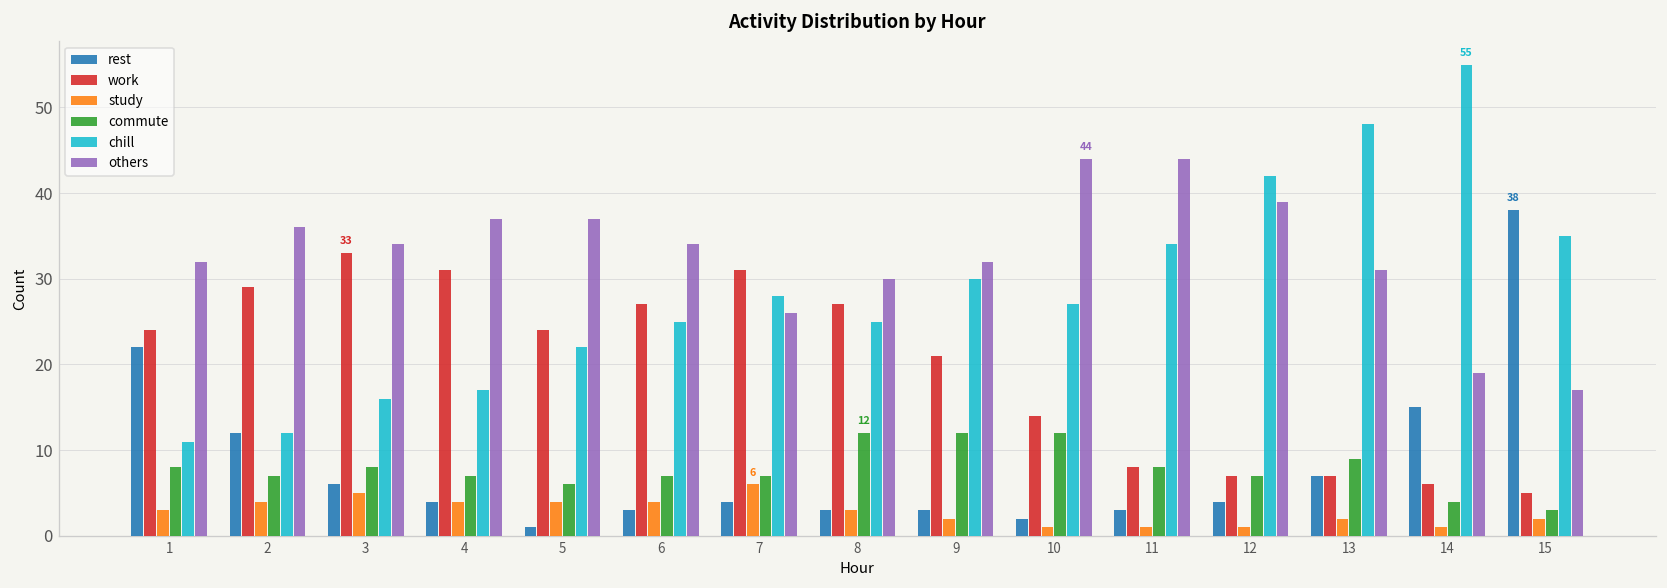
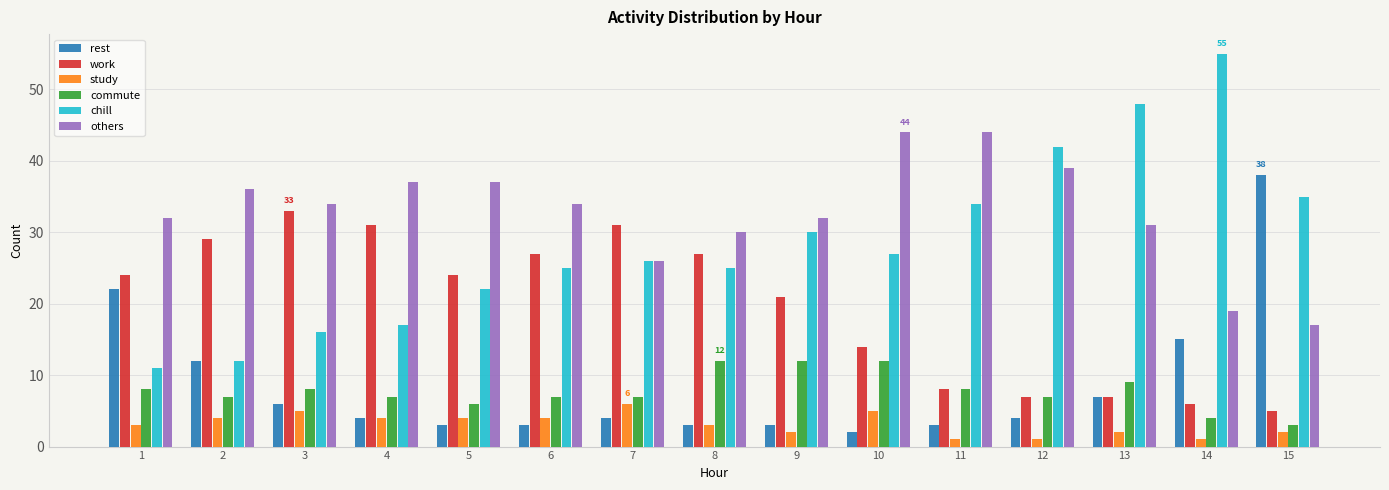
  {
    "rest": {
      "1": 22,
      "2": 12,
      "3": 6,
      "4": 4,
-     "5": 1,
+     "5": 3,
      "6": 3,
      "7": 4,
      "8": 3,
      "9": 3,
      "10": 2,
      "11": 3,
      "12": 4,
      "13": 7,
      "14": 15
    },
    "work": {
      "3": 33
    },
    "study": {
      "1": 3,
      "2": 4,
      "3": 5,
      "4": 4,
      "5": 4,
      "6": 4,
      "8": 3,
      "9": 2,
-     "10": 1,
+     "10": 5,
      "11": 1,
      "12": 1,
      "13": 2,
      "14": 1,
      "15": 2
    },
    "commute": {
      "8": 12
    },
    "chill": {
      "1": 11,
      "2": 12,
      "3": 16,
      "4": 17,
      "5": 22,
      "6": 25,
-     "7": 28,
+     "7": 26,
      "8": 25,
      "9": 30,
      "10": 27,
      "11": 34,
      "12": 42,
      "13": 48,
      "15": 35
    },
    "others": {
      "10": 44
    }
  }
